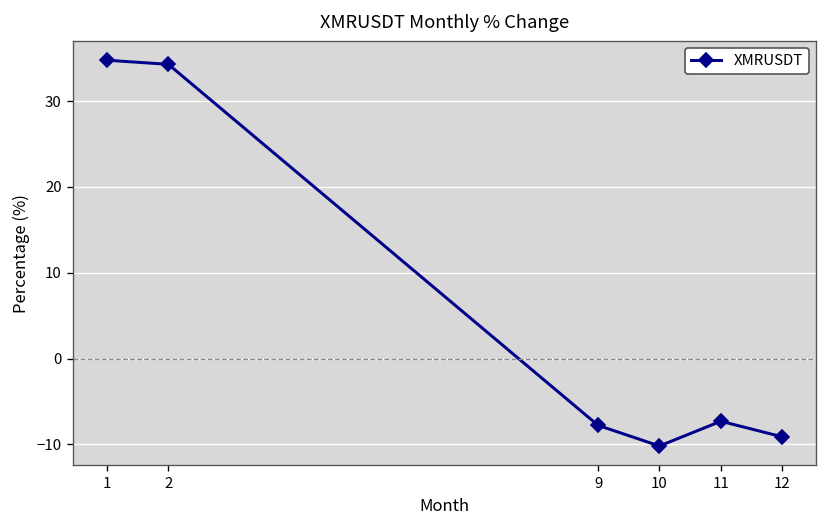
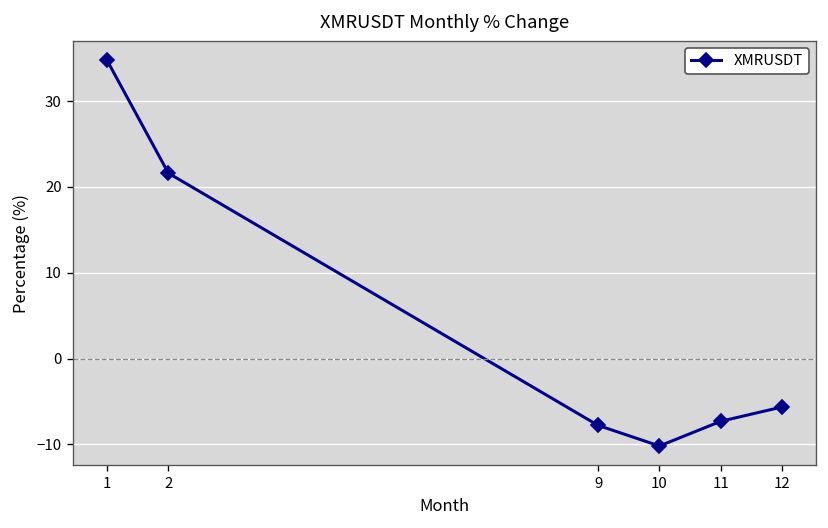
  {
    "1": 35,
-   "2": 34,
+   "2": 22,
    "9": -8,
    "10": -10,
    "11": -7,
-   "12": -9
+   "12": -6
  }
